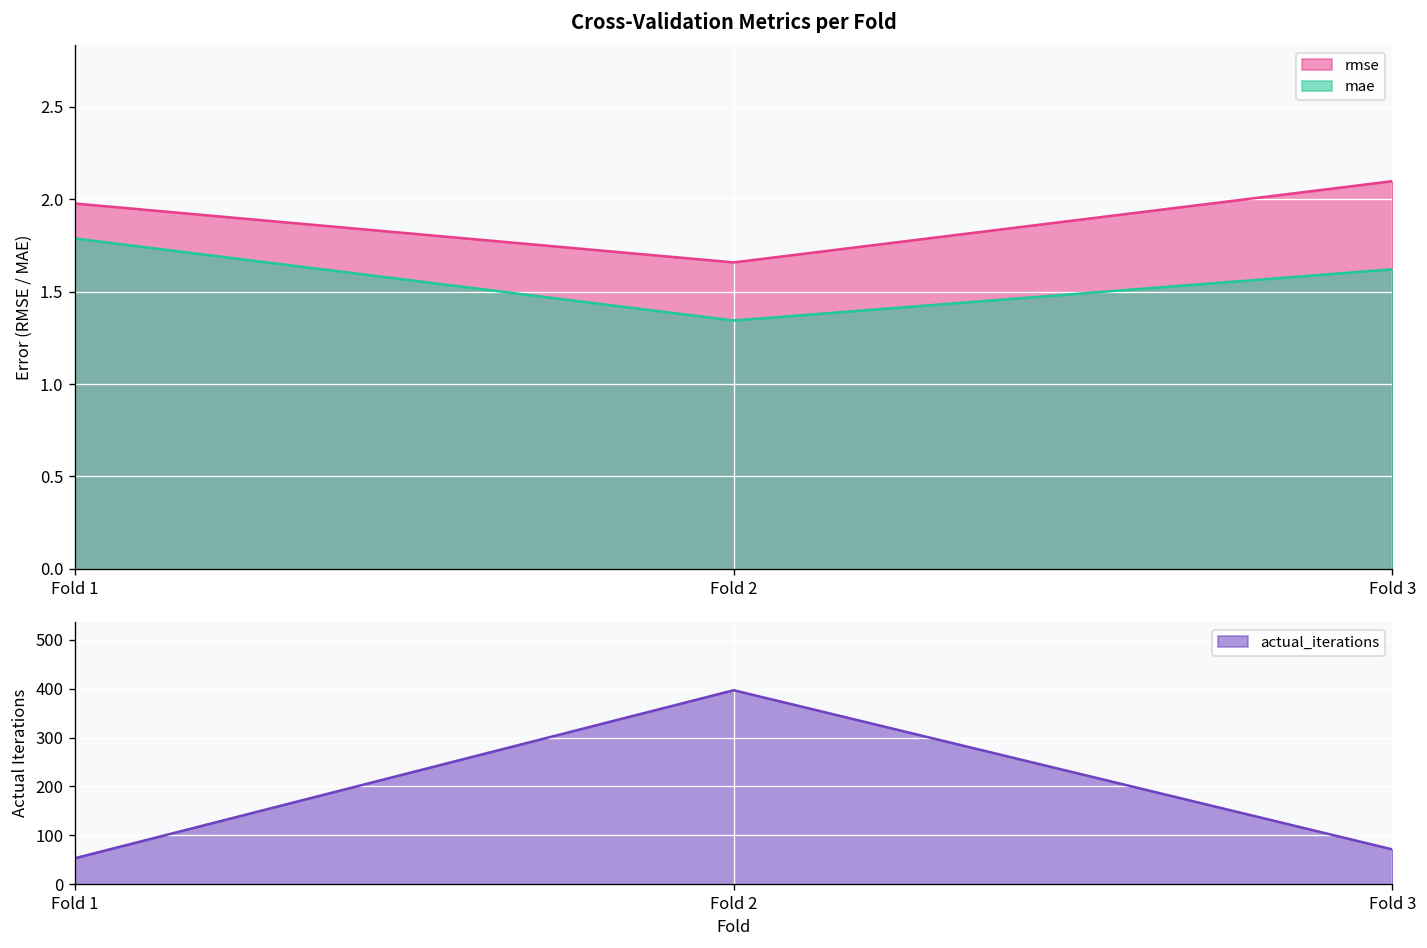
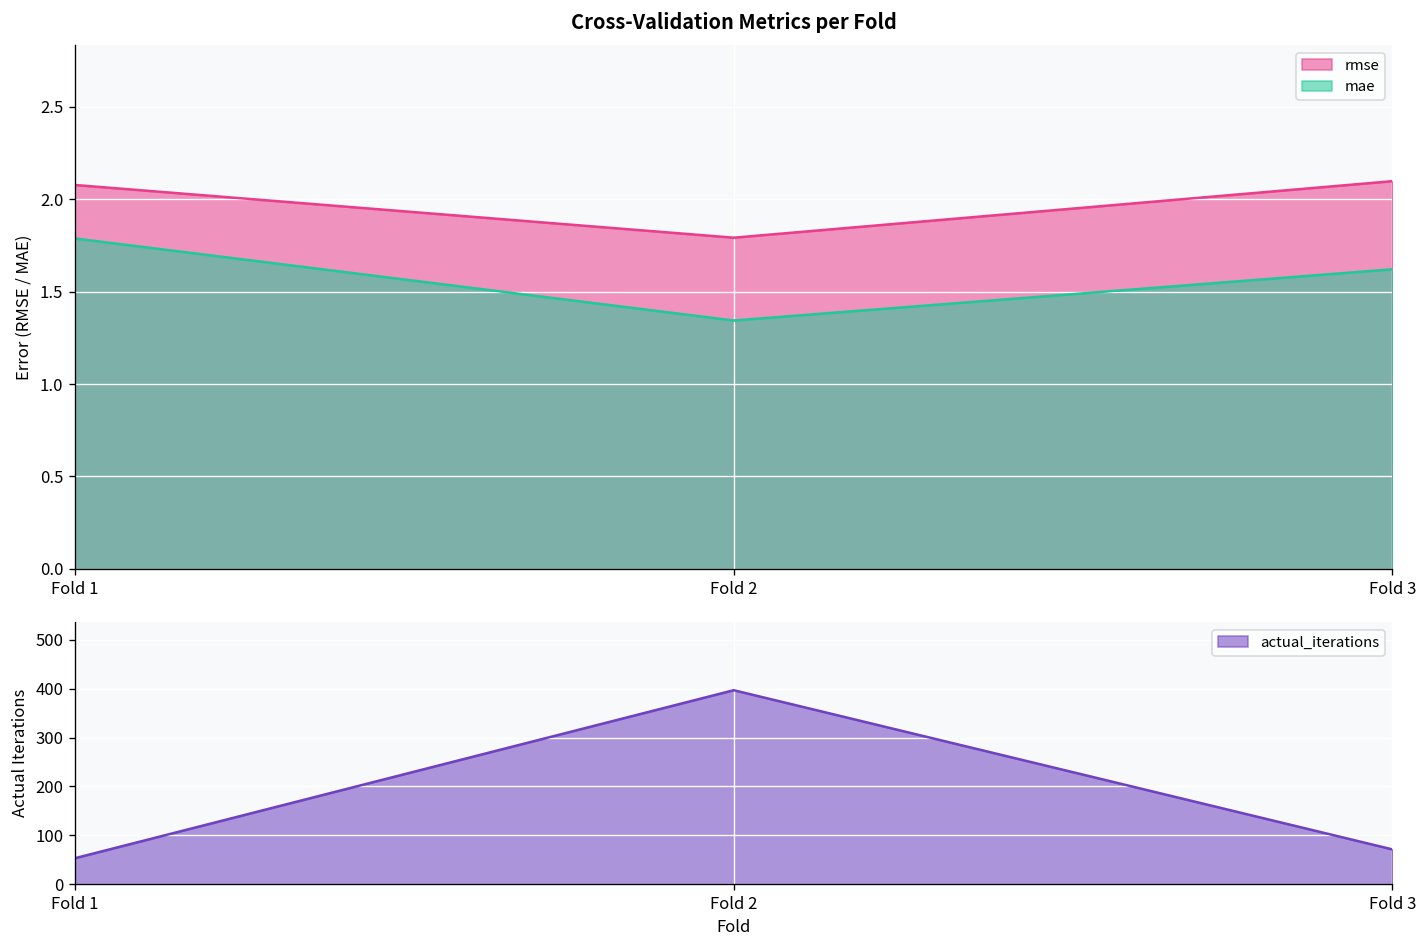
  {
    "Cross-Validation Metrics per Fold": {
      "rmse": {
-       "Fold 1": 1.98,
-       "Fold 2": 1.66,
+       "Fold 1": 2.08,
+       "Fold 2": 1.79,
        "Fold 3": 2.10
      },
      "mae": {
        "Fold 1": 1.79,
        "Fold 2": 1.34,
        "Fold 3": 1.62
      }
    }
  }
